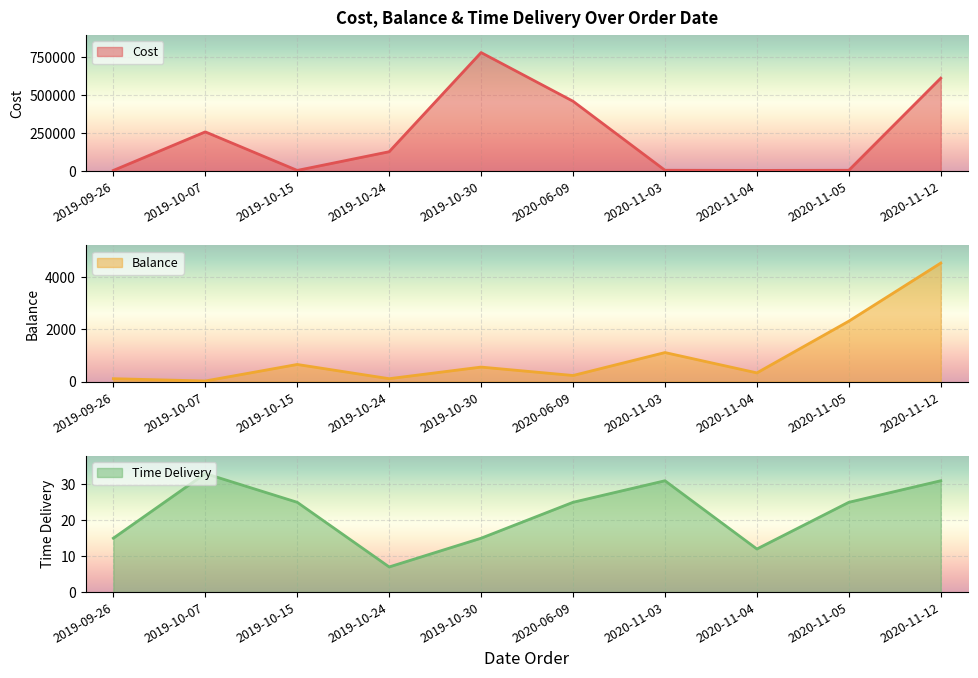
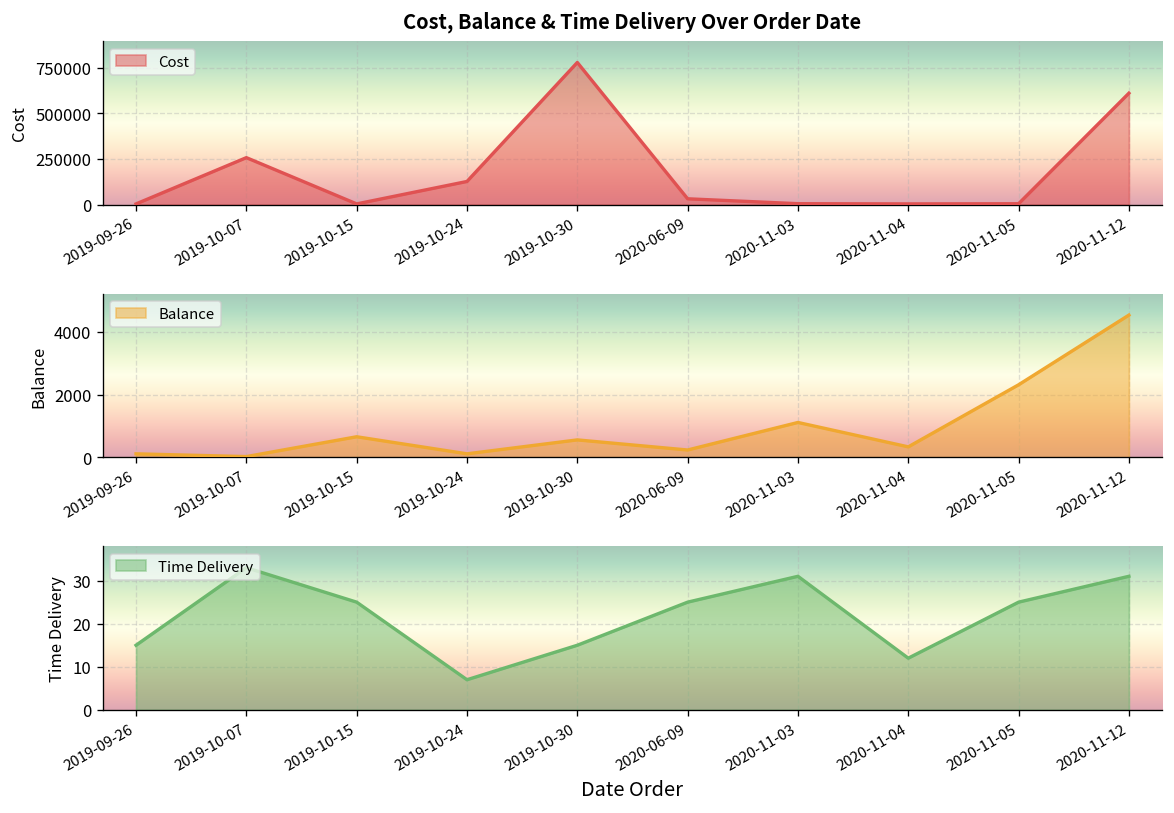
  {
    "Cost, Balance & Time Delivery Over Order Date": {
      "2019-09-26": 0,
      "2019-10-07": 260000,
      "2019-10-15": 0,
      "2019-10-24": 130000,
      "2019-10-30": 780000,
-     "2020-06-09": 460000,
+     "2020-06-09": 30000,
      "2020-11-03": 10000,
      "2020-11-04": 0,
      "2020-11-05": 10000,
      "2020-11-12": 610000
    }
  }
